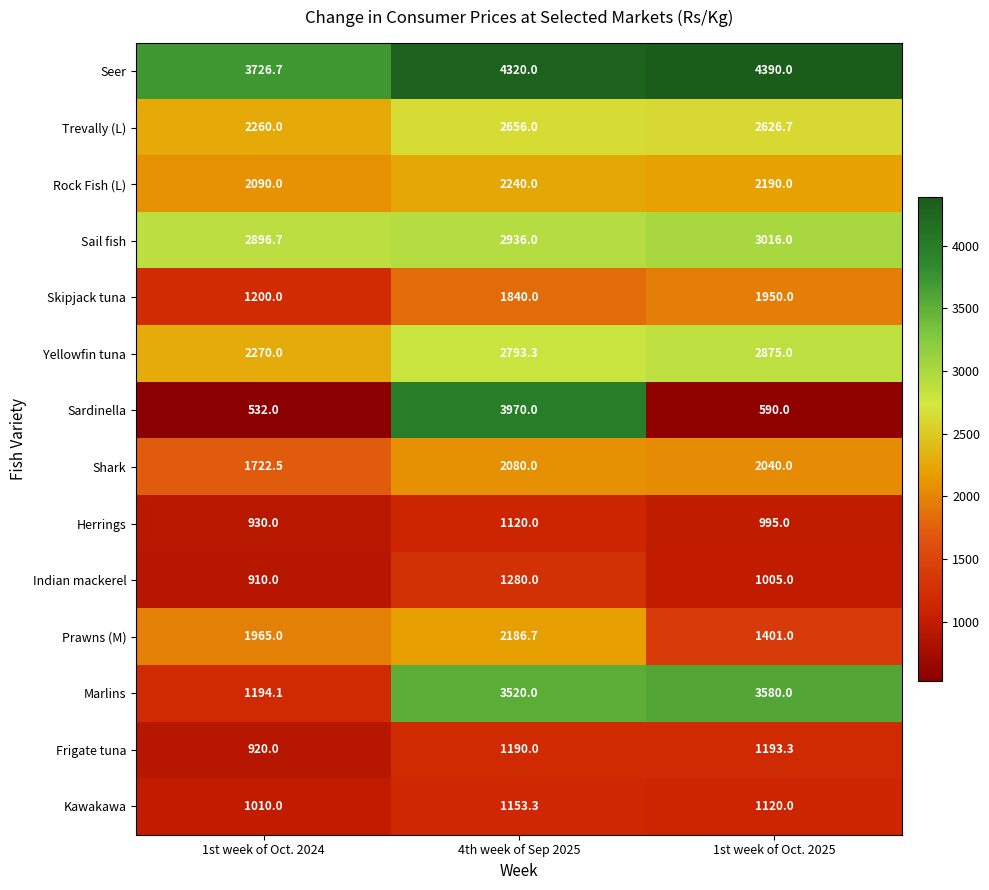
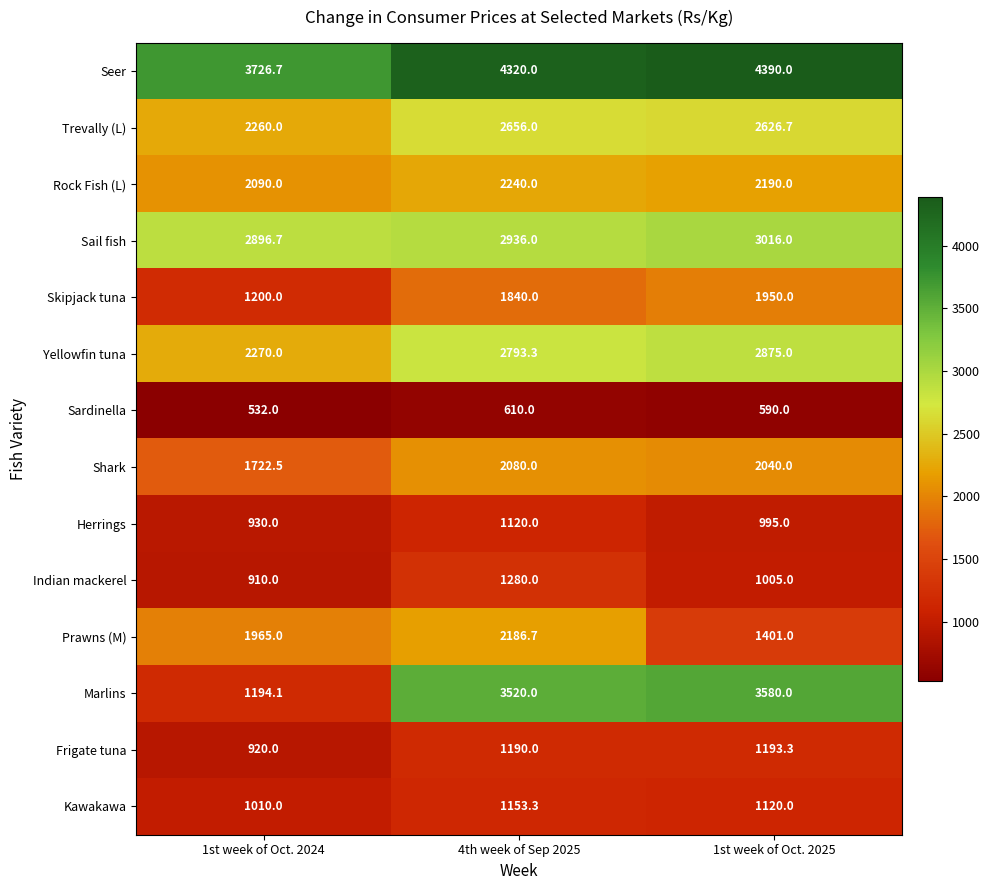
  {
    "Seer": {
      "1st week of Oct. 2024": 3726.7,
      "4th week of Sep 2025": 4320.0,
      "1st week of Oct. 2025": 4390.0
    },
    "Trevally (L)": {
      "1st week of Oct. 2024": 2260.0,
      "4th week of Sep 2025": 2656.0,
      "1st week of Oct. 2025": 2626.7
    },
    "Rock Fish (L)": {
      "1st week of Oct. 2024": 2090.0,
      "4th week of Sep 2025": 2240.0,
      "1st week of Oct. 2025": 2190.0
    },
    "Sail fish": {
      "1st week of Oct. 2024": 2896.7,
      "4th week of Sep 2025": 2936.0,
      "1st week of Oct. 2025": 3016.0
    },
    "Skipjack tuna": {
      "1st week of Oct. 2024": 1200.0,
      "4th week of Sep 2025": 1840.0,
      "1st week of Oct. 2025": 1950.0
    },
    "Yellowfin tuna": {
      "1st week of Oct. 2024": 2270.0,
      "4th week of Sep 2025": 2793.3,
      "1st week of Oct. 2025": 2875.0
    },
    "Sardinella": {
      "1st week of Oct. 2024": 532.0,
-     "4th week of Sep 2025": 3970.0,
+     "4th week of Sep 2025": 610.0,
      "1st week of Oct. 2025": 590.0
    },
    "Shark": {
      "1st week of Oct. 2024": 1722.5,
      "4th week of Sep 2025": 2080.0,
      "1st week of Oct. 2025": 2040.0
    },
    "Herrings": {
      "1st week of Oct. 2024": 930.0,
      "4th week of Sep 2025": 1120.0,
      "1st week of Oct. 2025": 995.0
    },
    "Indian mackerel": {
      "1st week of Oct. 2024": 910.0,
      "4th week of Sep 2025": 1280.0,
      "1st week of Oct. 2025": 1005.0
    },
    "Prawns (M)": {
      "1st week of Oct. 2024": 1965.0,
      "4th week of Sep 2025": 2186.7,
      "1st week of Oct. 2025": 1401.0
    },
    "Marlins": {
      "1st week of Oct. 2024": 1194.1,
      "4th week of Sep 2025": 3520.0,
      "1st week of Oct. 2025": 3580.0
    },
    "Frigate tuna": {
      "1st week of Oct. 2024": 920.0,
      "4th week of Sep 2025": 1190.0,
      "1st week of Oct. 2025": 1193.3
    },
    "Kawakawa": {
      "1st week of Oct. 2024": 1010.0,
      "4th week of Sep 2025": 1153.3,
      "1st week of Oct. 2025": 1120.0
    }
  }
